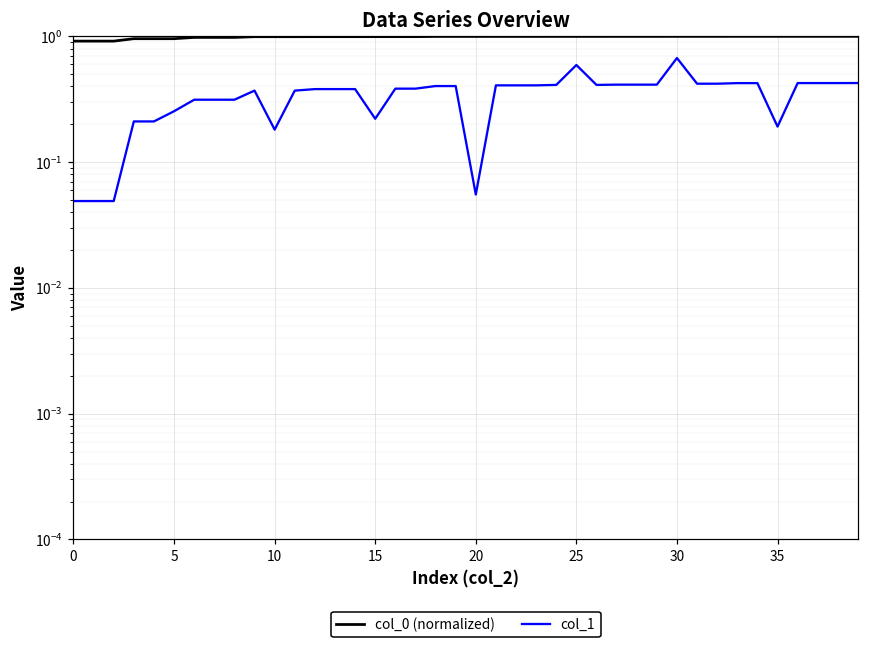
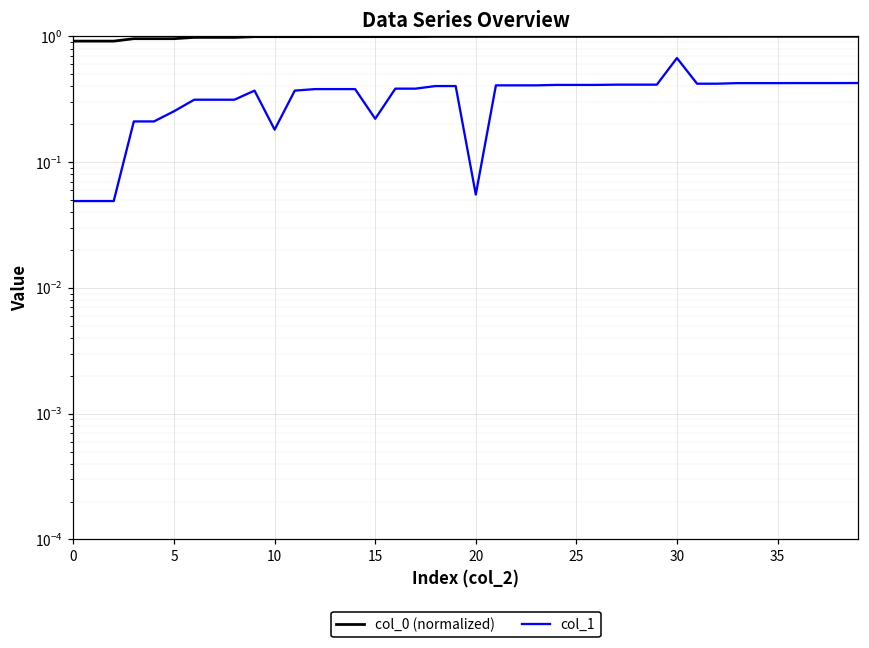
  {
    "col_0 (normalized)": {
      "0": 0.9,
      "5": 1.0,
      "10": 1.0,
      "15": 1.0,
      "20": 1.0,
      "25": 1.0,
      "30": 1.0,
      "35": 1.0
    },
    "col_1": {
      "0": 0.05,
      "5": 0.25,
      "10": 0.18,
      "15": 0.22,
      "20": 0.06,
-     "25": 0.6,
+     "25": 0.41,
      "30": 0.7,
-     "35": 0.19
+     "35": 0.42
    }
  }
